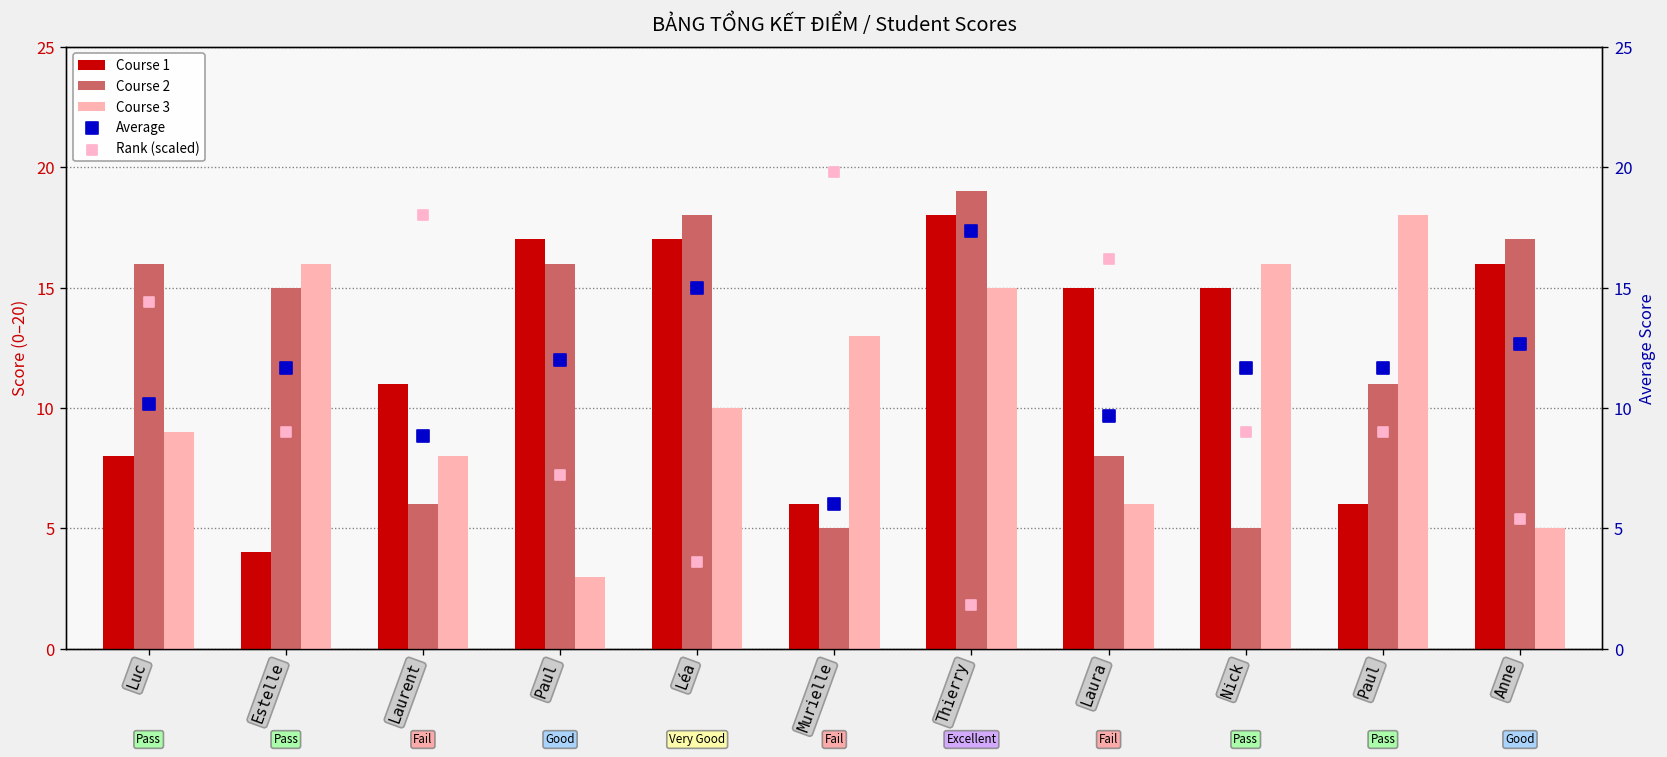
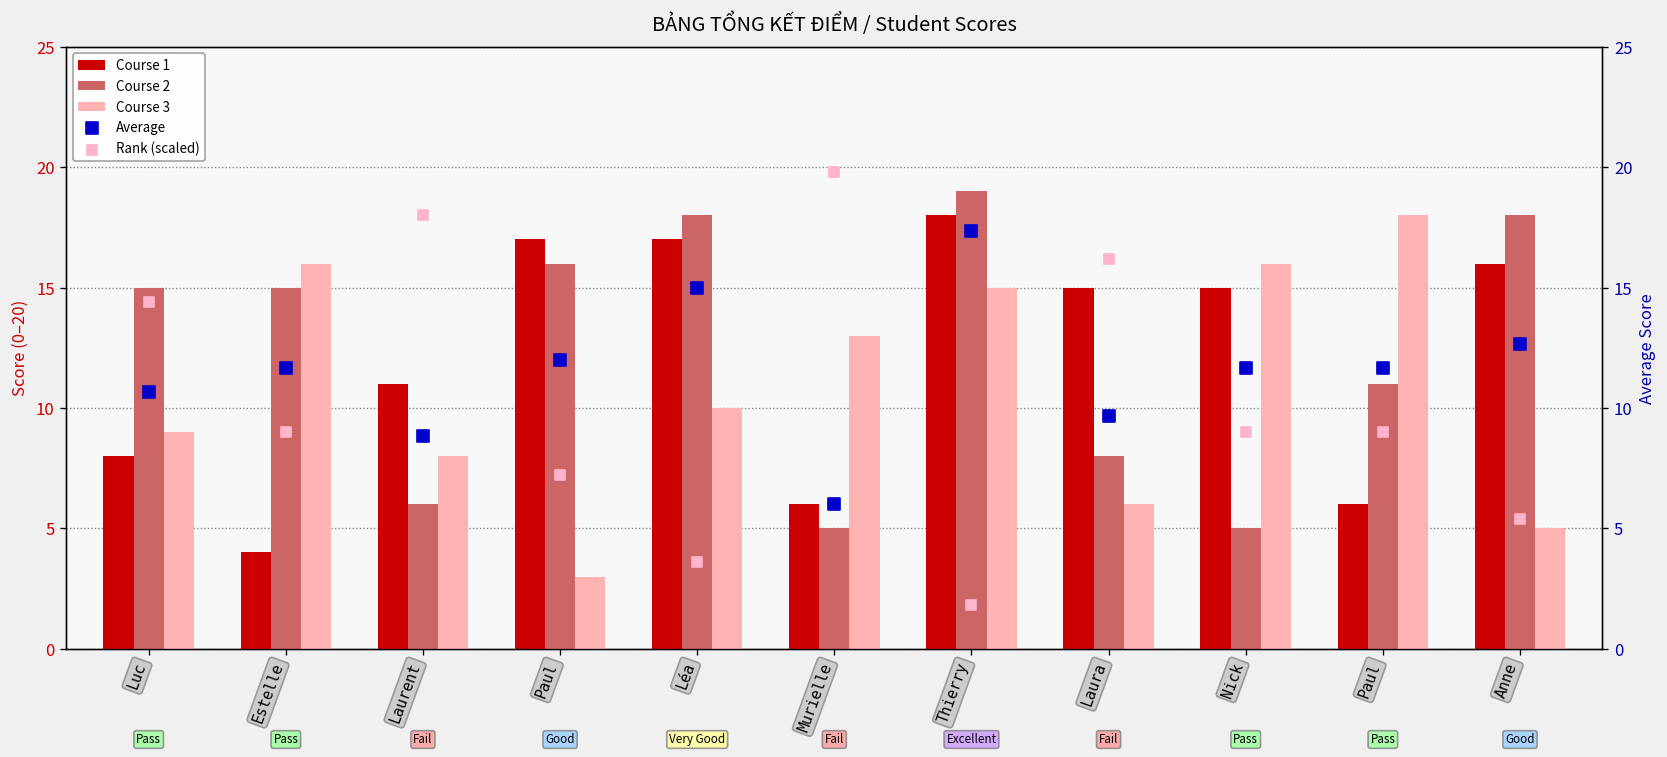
  {
    "Course 1": {
      "Luc": 8,
      "Estelle": 4,
      "Laurent": 11,
      "Léa": 17,
      "Murielle": 6,
      "Thierry": 18,
      "Laura": 15,
      "Nick": 15,
      "Anne": 16
    },
    "Course 2": {
-     "Luc": 16,
+     "Luc": 15,
      "Estelle": 15,
      "Laurent": 6,
      "Léa": 18,
      "Murielle": 5,
      "Thierry": 19,
      "Laura": 8,
      "Nick": 5,
-     "Anne": 17
+     "Anne": 18
    },
    "Average": {
-     "Luc": 10.2
+     "Luc": 10.7
    }
  }
